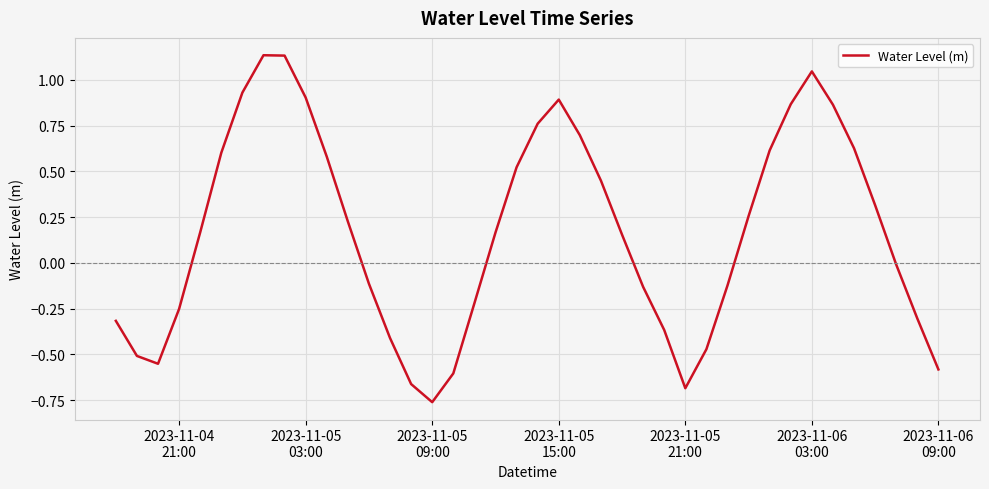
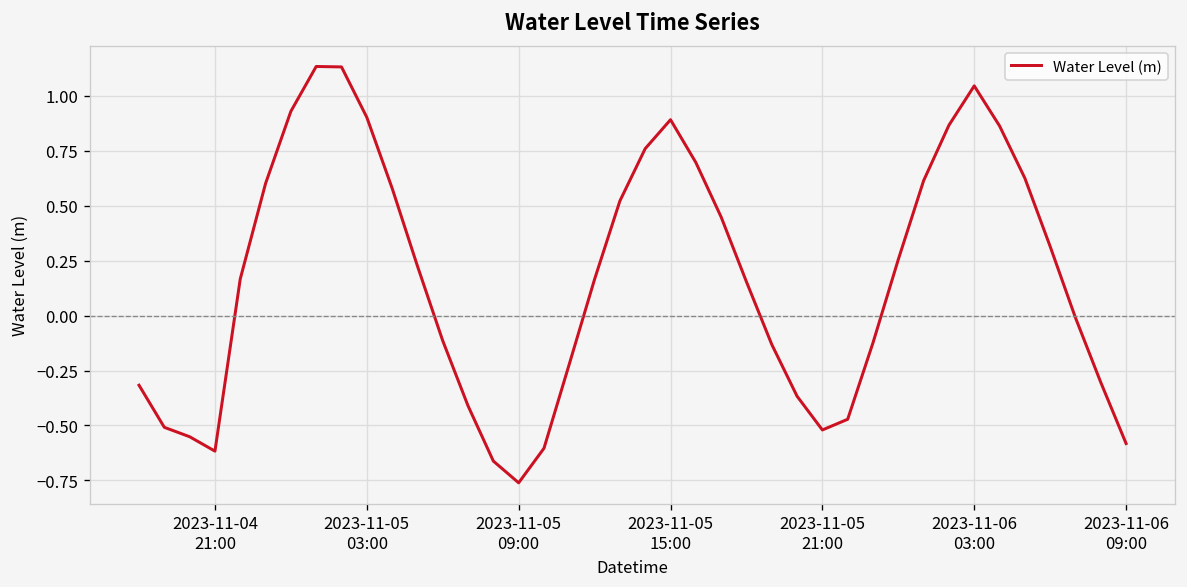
  {
-   "2023-11-04 21:00": -0.25,
+   "2023-11-04 21:00": -0.62,
    "2023-11-05 03:00": 0.90,
    "2023-11-05 09:00": -0.76,
    "2023-11-05 15:00": 0.89,
-   "2023-11-05 21:00": -0.68,
+   "2023-11-05 21:00": -0.52,
    "2023-11-06 03:00": 1.05,
    "2023-11-06 09:00": -0.58
  }
